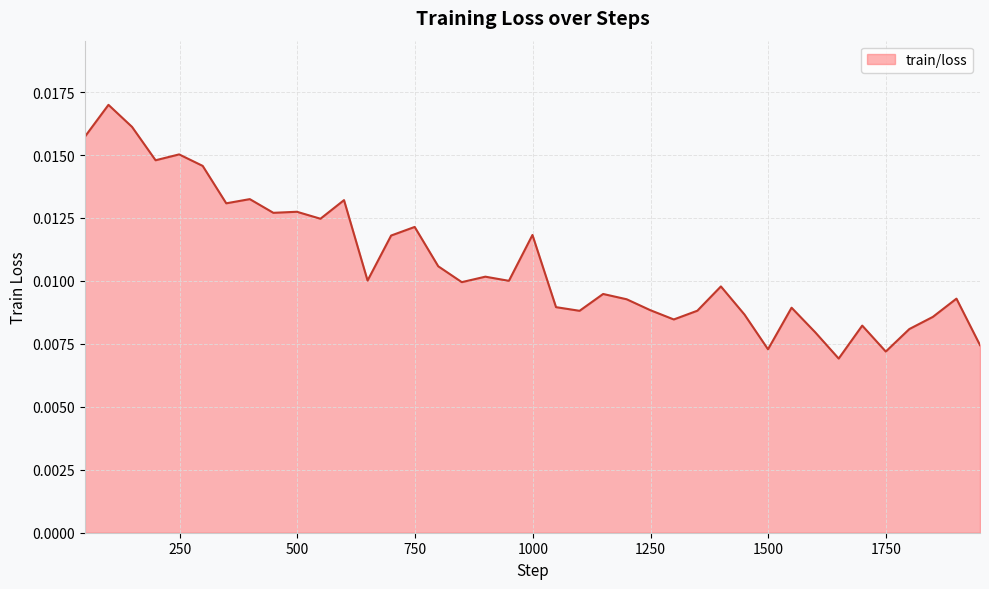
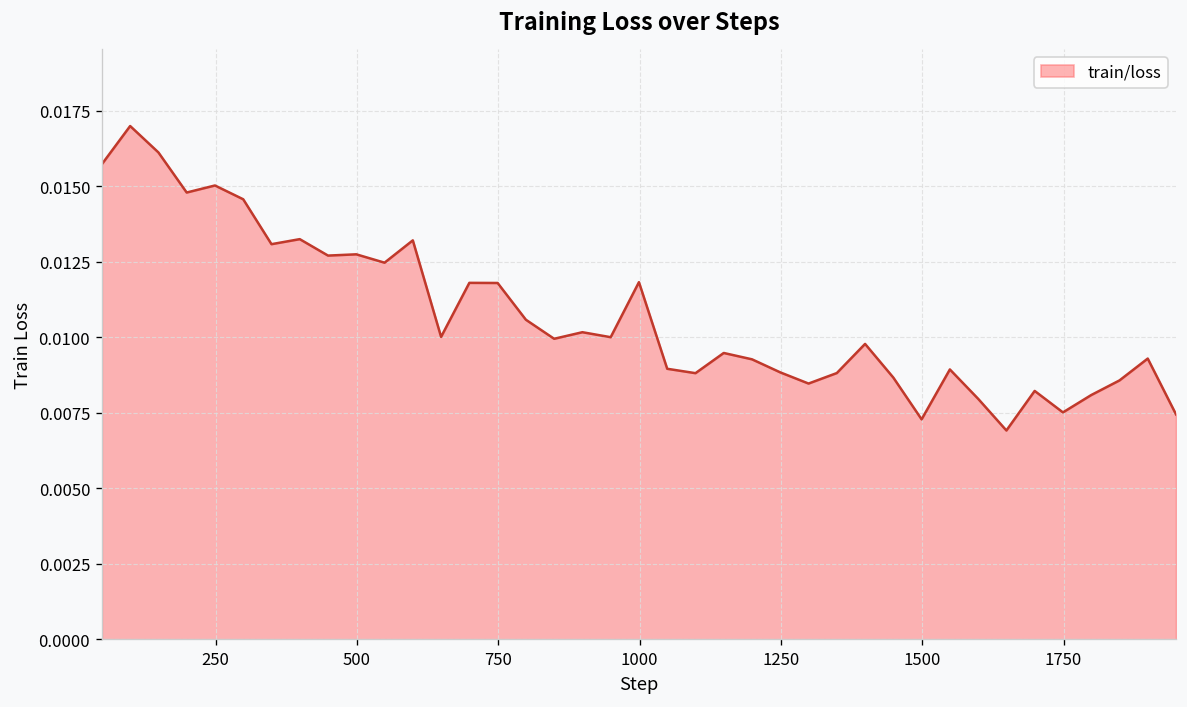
  {
    "250": 0.0150,
    "500": 0.0127,
-   "750": 0.0121,
+   "750": 0.0118,
    "1000": 0.0118,
    "1250": 0.0088,
    "1500": 0.0073,
-   "1750": 0.0072
+   "1750": 0.0075
  }
